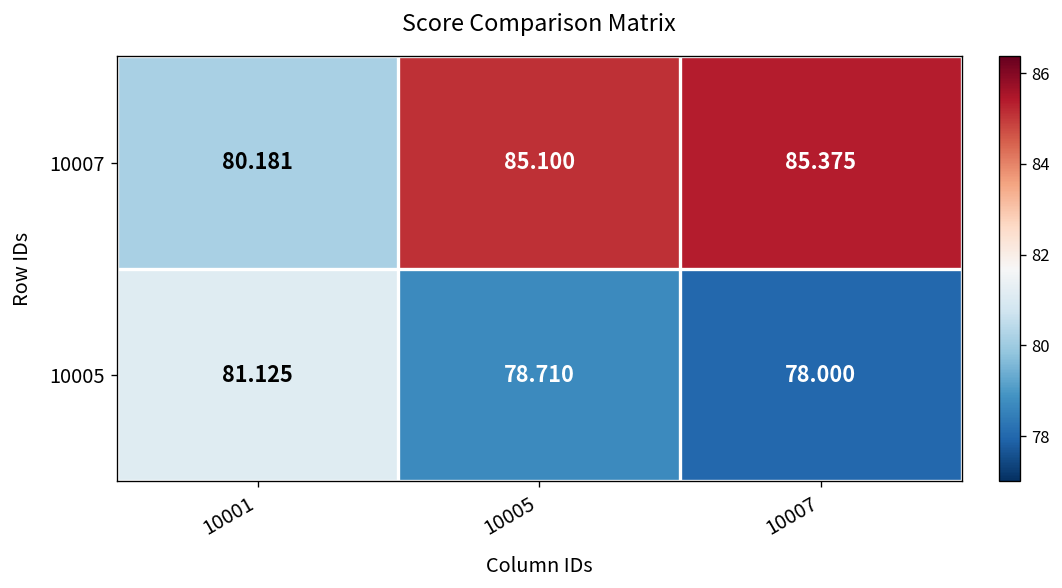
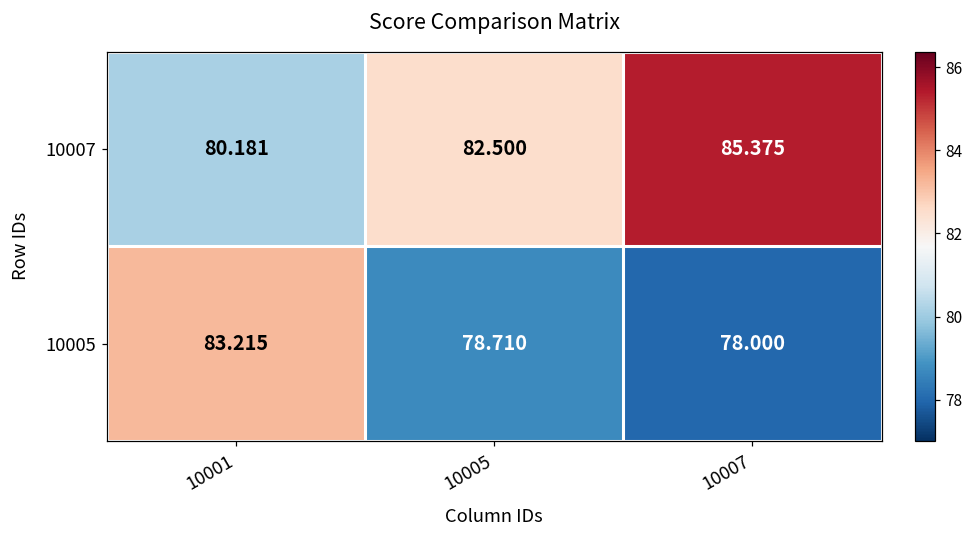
  {
    "10007": {
      "10001": 80.181,
-     "10005": 85.100,
+     "10005": 82.500,
      "10007": 85.375
    },
    "10005": {
-     "10001": 81.125,
+     "10001": 83.215,
      "10005": 78.710,
      "10007": 78.000
    }
  }
